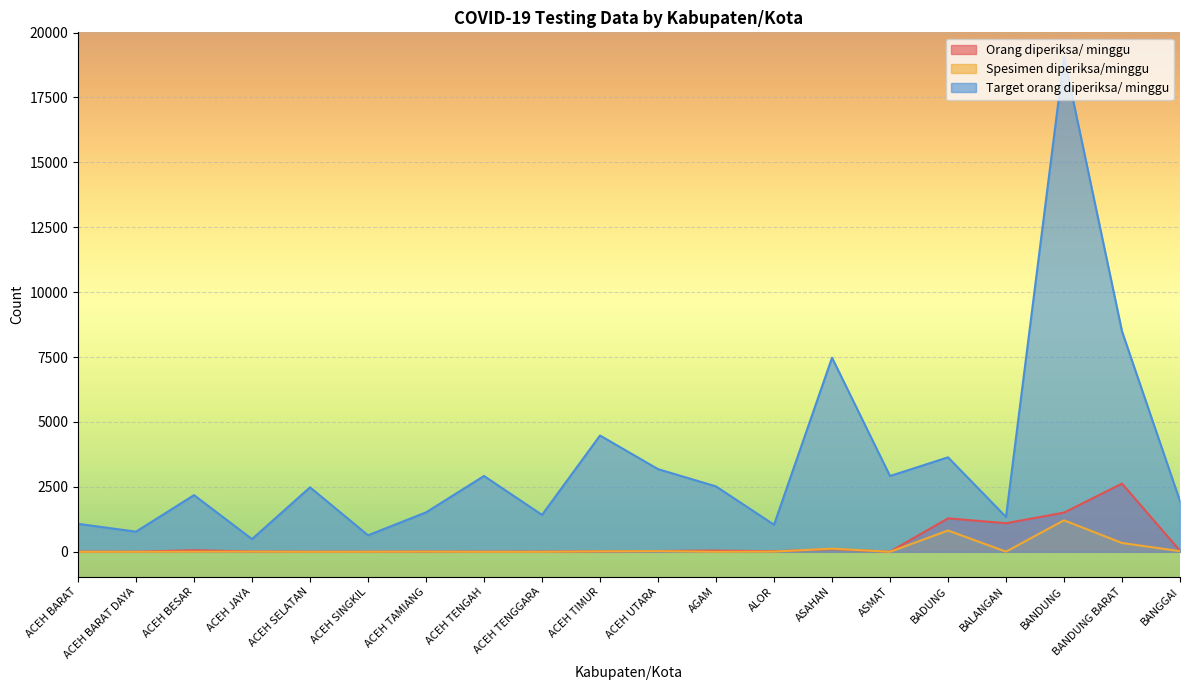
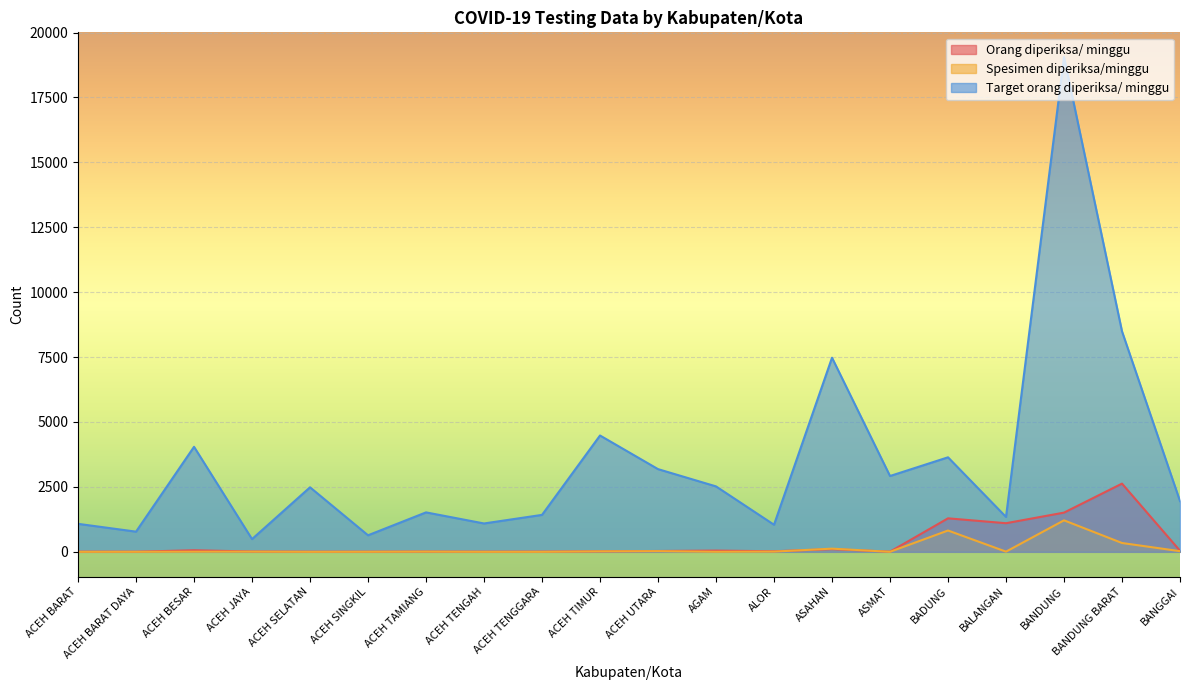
  {
    "Orang diperiksa/ minggu": {
      "BADUNG": 1300,
      "BALANGAN": 1100,
      "BANDUNG": 1500,
      "BANDUNG BARAT": 2600
    },
    "Spesimen diperiksa/minggu": {
      "BADUNG": 800,
      "BALANGAN": 0,
      "BANDUNG": 1200,
      "BANDUNG BARAT": 300
    },
    "Target orang diperiksa/ minggu": {
      "ACEH BARAT": 1100,
      "ACEH BARAT DAYA": 800,
-     "ACEH BESAR": 2200,
+     "ACEH BESAR": 4000,
      "ACEH JAYA": 500,
      "ACEH SELATAN": 2500,
      "ACEH SINGKIL": 600,
      "ACEH TAMIANG": 1500,
-     "ACEH TENGAH": 2900,
+     "ACEH TENGAH": 1100,
      "ACEH TENGGARA": 1400,
      "ACEH TIMUR": 4500,
      "ACEH UTARA": 3200,
      "AGAM": 2500,
      "ALOR": 1000,
      "ASAHAN": 7500,
      "ASMAT": 2900,
      "BADUNG": 3600,
      "BALANGAN": 1300,
      "BANDUNG BARAT": 8500,
      "BANGGAI": 2000
    }
  }
